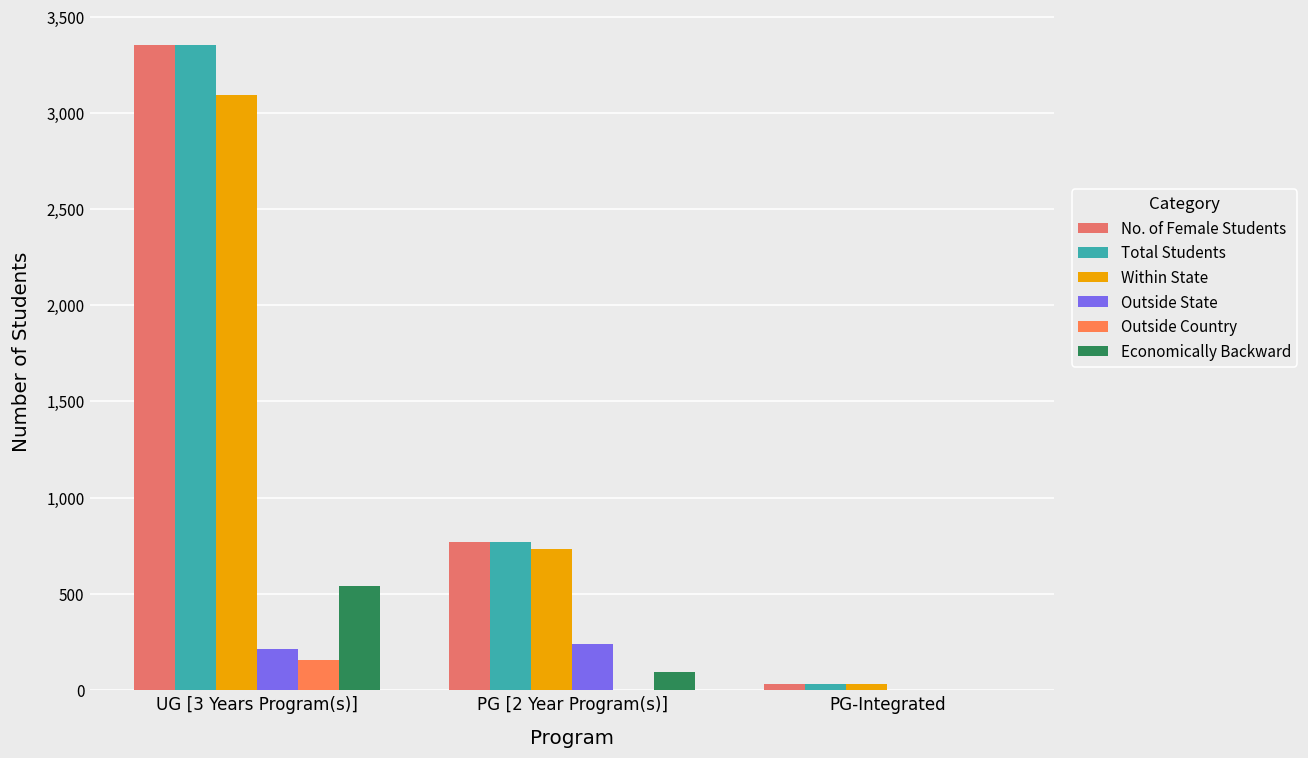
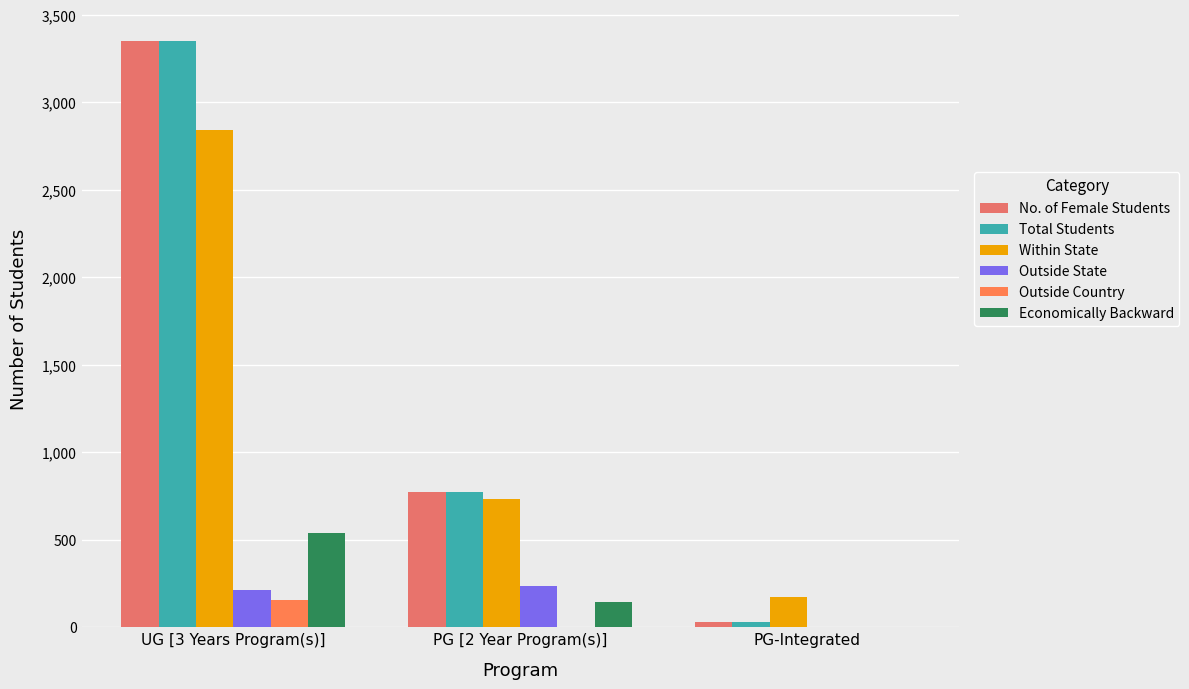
  {
    "Total Students": {
      "UG [3 Years Program(s)]": "3,350",
      "PG [2 Year Program(s)]": "770",
      "PG-Integrated": "30"
    },
    "Within State": {
-     "UG [3 Years Program(s)]": "3,090",
+     "UG [3 Years Program(s)]": "2,840",
      "PG [2 Year Program(s)]": "740",
-     "PG-Integrated": "30"
+     "PG-Integrated": "170"
    },
    "Outside State": {
      "UG [3 Years Program(s)]": "210",
      "PG [2 Year Program(s)]": "240",
      "PG-Integrated": "0"
    },
    "Economically Backward": {
      "UG [3 Years Program(s)]": "540",
-     "PG [2 Year Program(s)]": "100"
+     "PG [2 Year Program(s)]": "150"
    }
  }
